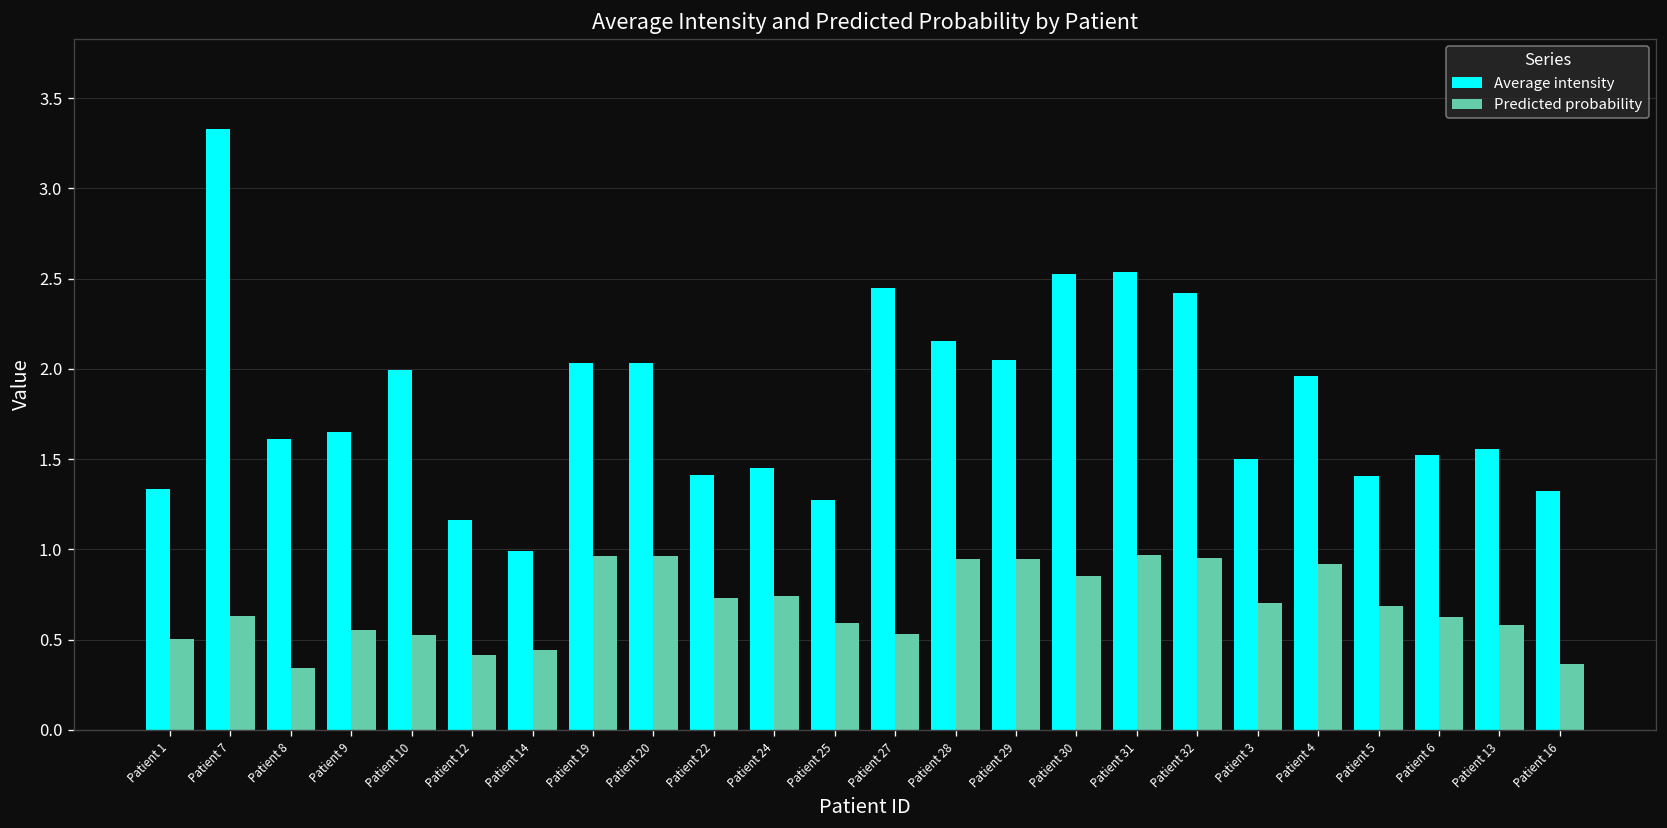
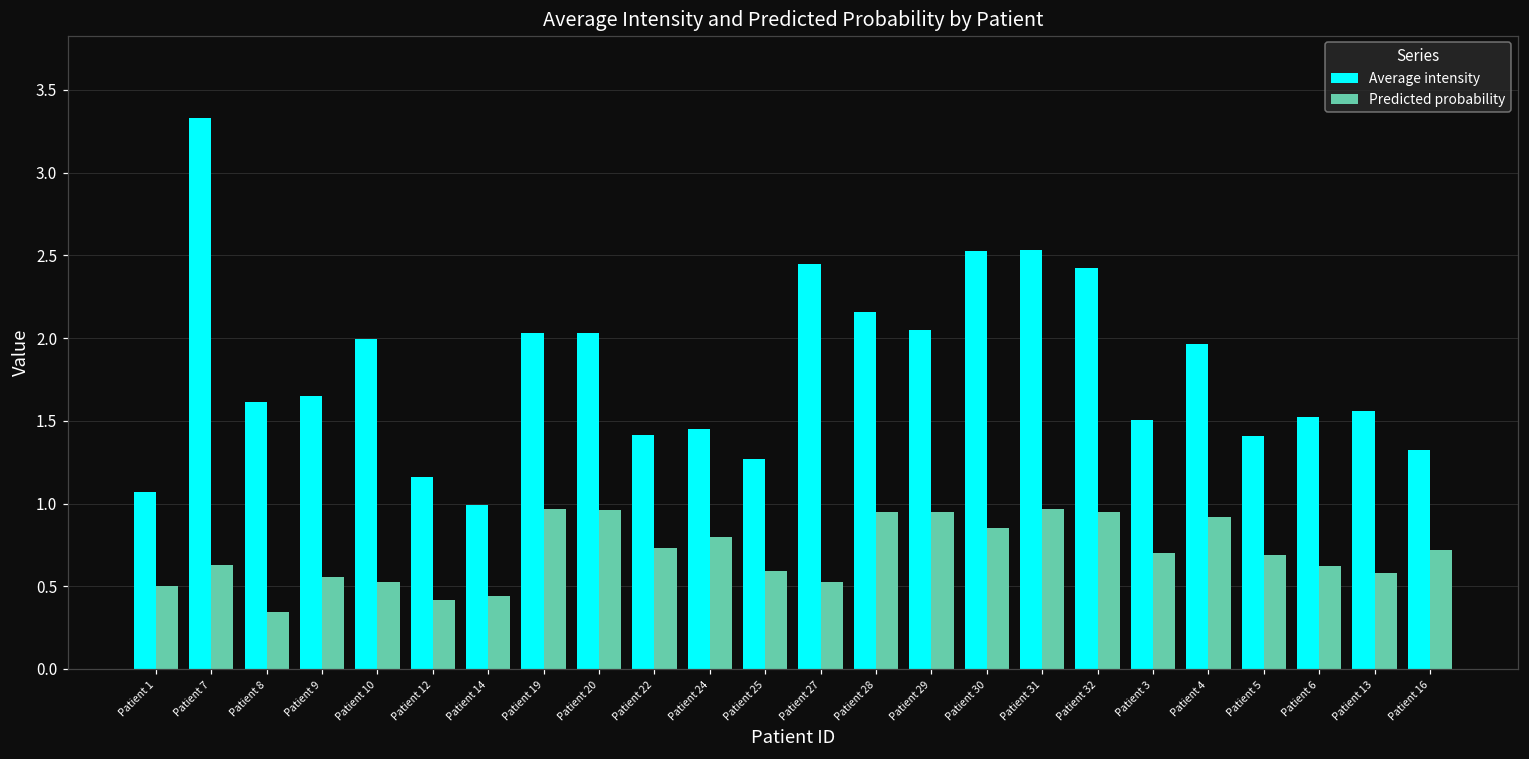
  {
    "Average intensity": {
-     "Patient 1": 1.33,
+     "Patient 1": 1.07,
      "Patient 7": 3.33,
      "Patient 8": 1.61,
      "Patient 9": 1.65,
      "Patient 10": 2.00,
      "Patient 12": 1.16,
      "Patient 14": 0.99,
      "Patient 19": 2.03,
      "Patient 20": 2.03,
      "Patient 22": 1.41,
      "Patient 24": 1.45,
      "Patient 25": 1.27,
      "Patient 27": 2.45,
      "Patient 28": 2.16,
      "Patient 29": 2.05,
      "Patient 30": 2.53,
      "Patient 31": 2.53,
      "Patient 32": 2.42,
      "Patient 3": 1.50,
      "Patient 4": 1.96,
      "Patient 5": 1.41,
      "Patient 6": 1.53,
      "Patient 13": 1.56,
      "Patient 16": 1.32
    },
    "Predicted probability": {
      "Patient 1": 0.50,
      "Patient 7": 0.63,
      "Patient 8": 0.34,
      "Patient 9": 0.56,
      "Patient 10": 0.52,
      "Patient 12": 0.42,
      "Patient 14": 0.44,
      "Patient 19": 0.97,
      "Patient 20": 0.96,
      "Patient 22": 0.73,
-     "Patient 24": 0.74,
+     "Patient 24": 0.80,
      "Patient 25": 0.59,
      "Patient 27": 0.53,
      "Patient 28": 0.95,
      "Patient 29": 0.95,
      "Patient 30": 0.85,
      "Patient 31": 0.97,
      "Patient 32": 0.95,
      "Patient 3": 0.70,
      "Patient 4": 0.92,
      "Patient 5": 0.69,
      "Patient 6": 0.62,
      "Patient 13": 0.58,
-     "Patient 16": 0.36
+     "Patient 16": 0.72
    }
  }
